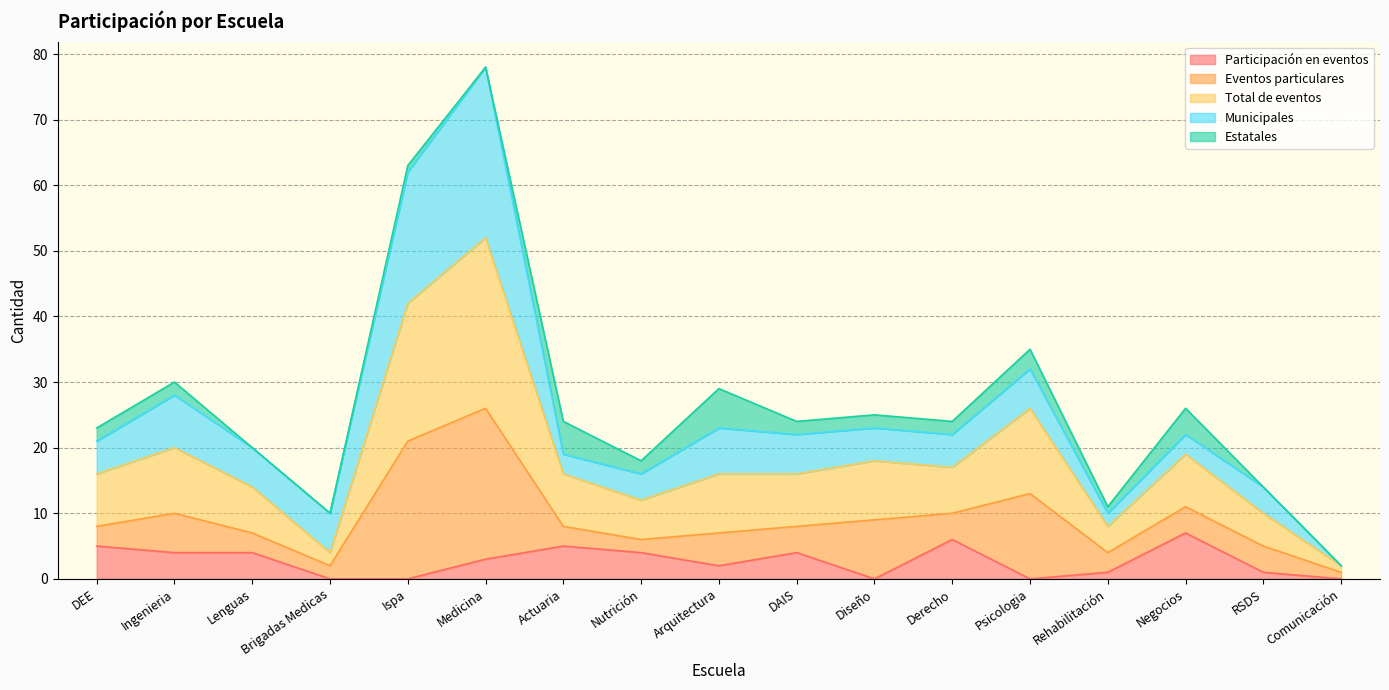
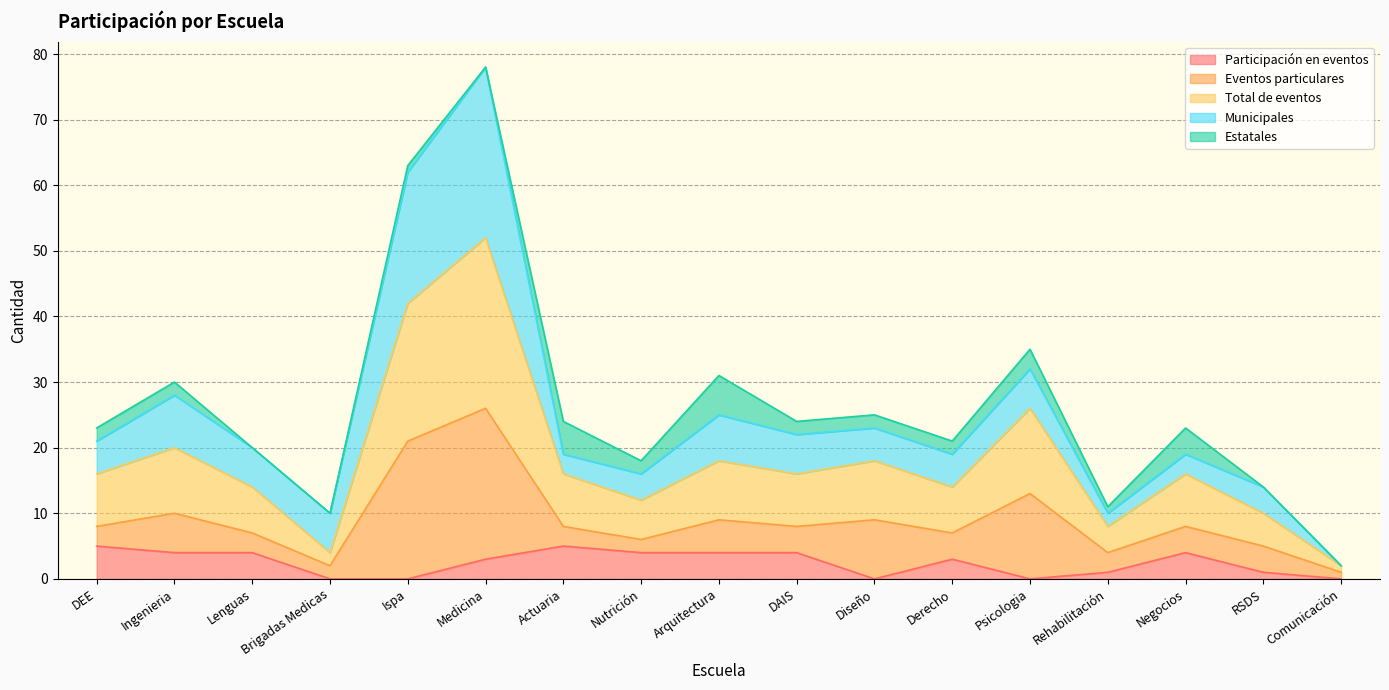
  {
    "Participación en eventos": {
      "DEE": 5,
      "Ingenieria": 4,
      "Lenguas": 4,
      "Brigadas Medicas": 0,
      "Ispa": 0,
      "Medicina": 3,
      "Actuaria": 5,
      "Nutrición": 4,
-     "Arquitectura": 2,
+     "Arquitectura": 4,
      "DAIS": 4,
      "Diseño": 0,
-     "Derecho": 6,
+     "Derecho": 3,
      "Psicologia": 0,
      "Rehabilitación": 1,
-     "Negocios": 7,
+     "Negocios": 4,
      "RSDS": 1,
      "Comunicación": 0
    },
    "Municipales": {
      "DEE": 5,
      "Ingenieria": 8,
      "Ispa": 20,
      "Actuaria": 3,
      "Nutrición": 4,
      "Arquitectura": 7,
      "DAIS": 6,
      "Diseño": 5,
      "Derecho": 5,
      "Psicologia": 6,
      "Rehabilitación": 2,
      "Negocios": 3
    },
    "Estatales": {
      "DEE": 2,
      "Ingenieria": 2,
      "Ispa": 1,
      "Actuaria": 5,
      "Nutrición": 2,
      "Arquitectura": 6,
      "DAIS": 2,
      "Diseño": 2,
      "Derecho": 2,
      "Psicologia": 3,
      "Rehabilitación": 1,
      "Negocios": 4
    }
  }
